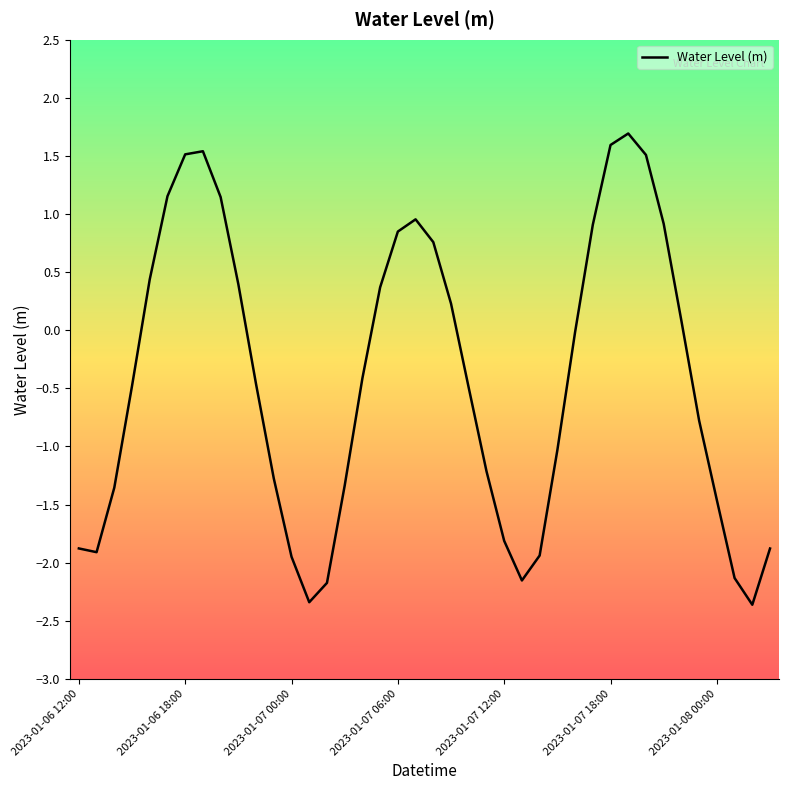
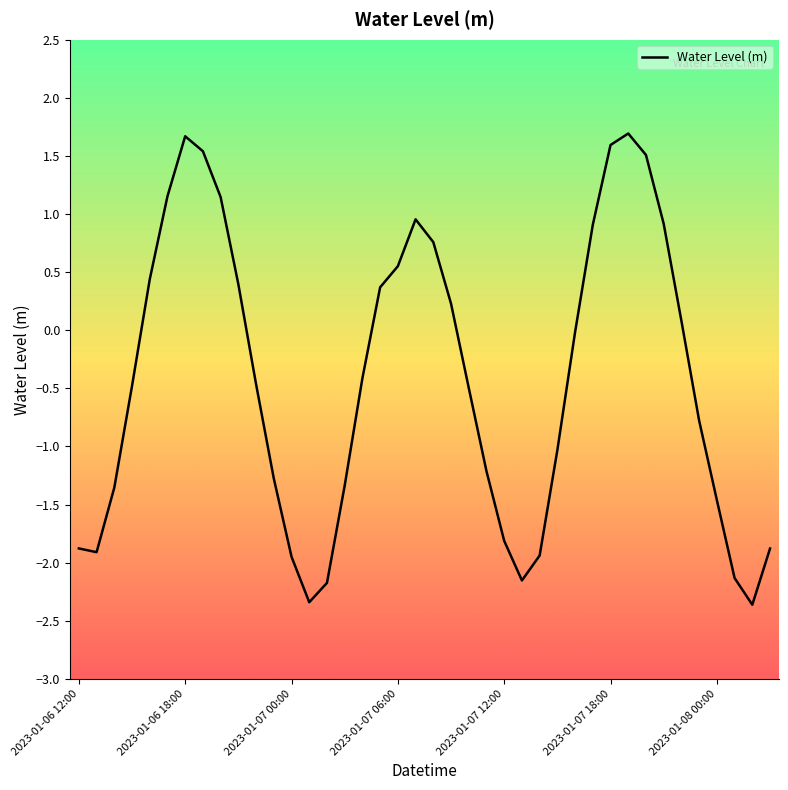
  {
    "2023-01-06 12:00": -1.88,
-   "2023-01-06 18:00": 1.51,
+   "2023-01-06 18:00": 1.67,
    "2023-01-07 00:00": -1.95,
-   "2023-01-07 06:00": 0.85,
+   "2023-01-07 06:00": 0.55,
    "2023-01-07 12:00": -1.81,
    "2023-01-07 18:00": 1.59,
    "2023-01-08 00:00": -1.46
  }
